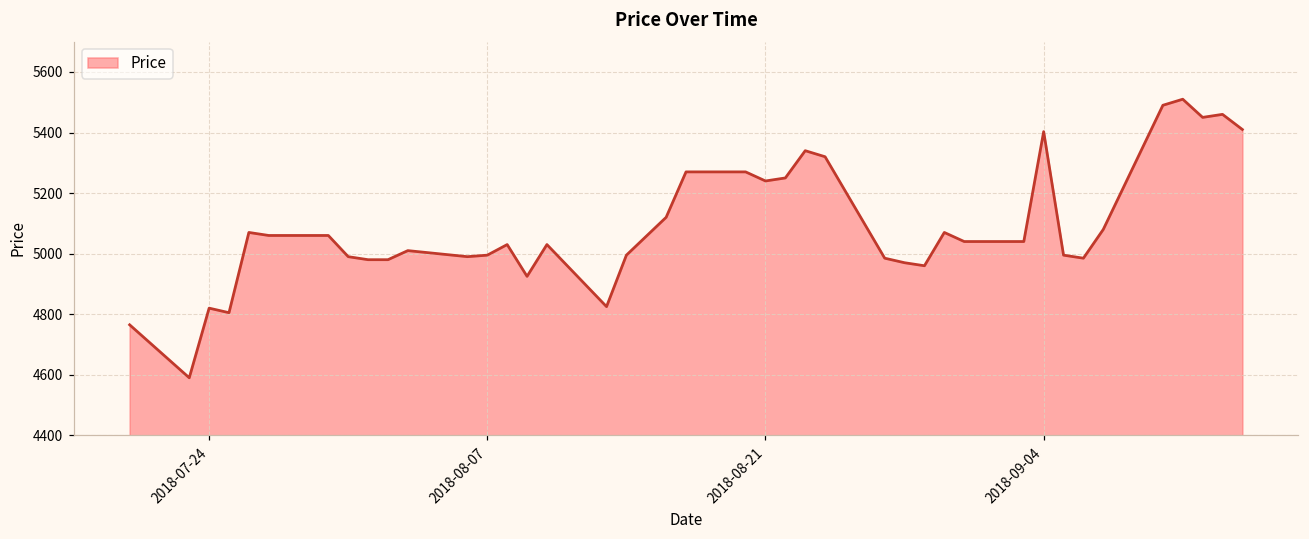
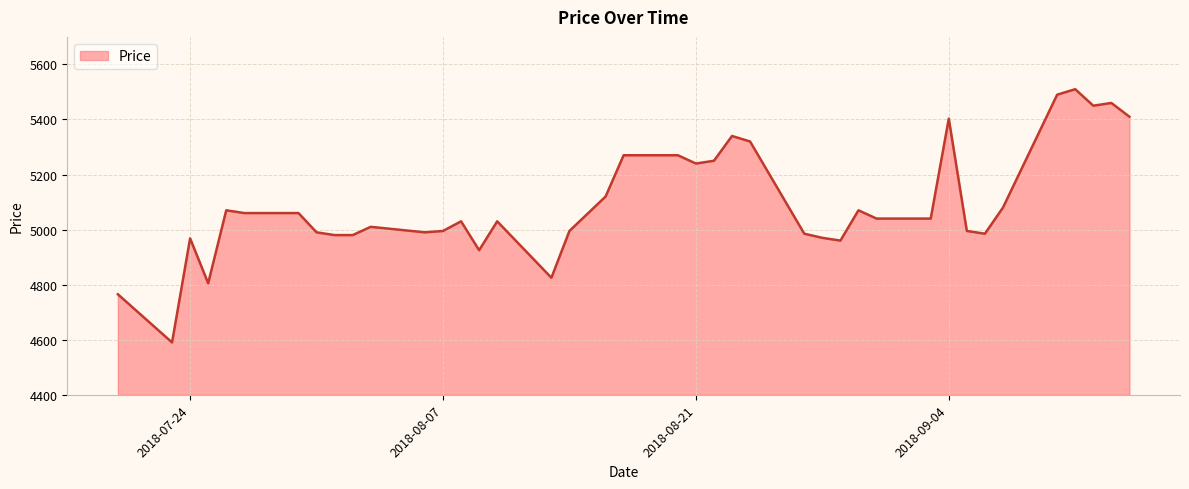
  {
-   "2018-07-24": 4820,
+   "2018-07-24": 4970,
    "2018-08-07": 5000,
    "2018-08-21": 5240,
    "2018-09-04": 5400
  }
